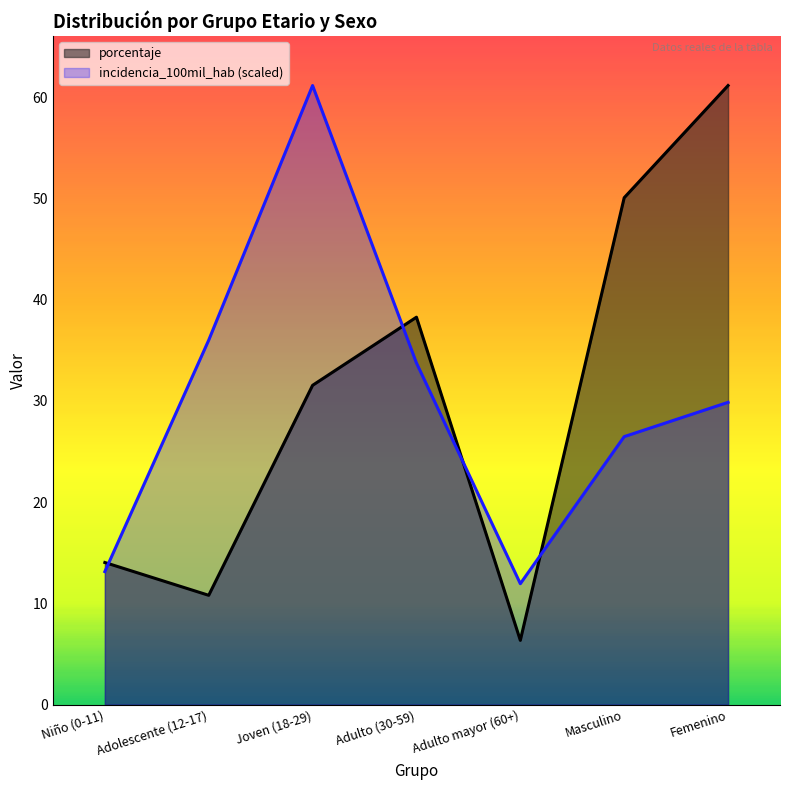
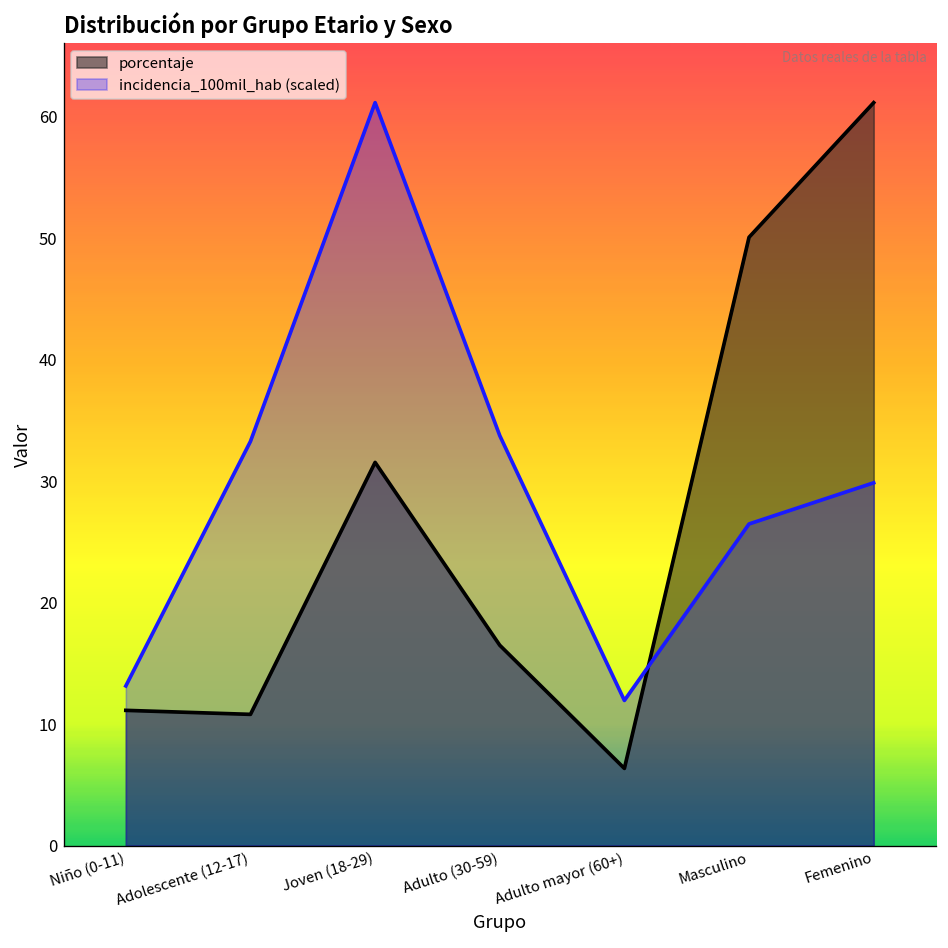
  {
    "porcentaje": {
-     "Niño (0-11)": 14.0,
+     "Niño (0-11)": 11.1,
      "Adolescente (12-17)": 10.8,
      "Joven (18-29)": 31.5,
-     "Adulto (30-59)": 38.3,
+     "Adulto (30-59)": 16.5,
      "Adulto mayor (60+)": 6.4,
      "Masculino": 50.1,
      "Femenino": 61.2
    },
    "incidencia_100mil_hab (scaled)": {
      "Niño (0-11)": 13.1,
-     "Adolescente (12-17)": 36.0,
+     "Adolescente (12-17)": 33.3,
      "Joven (18-29)": 61.2,
      "Adulto (30-59)": 33.7,
      "Adulto mayor (60+)": 11.9,
      "Masculino": 26.5,
      "Femenino": 29.9
    }
  }
